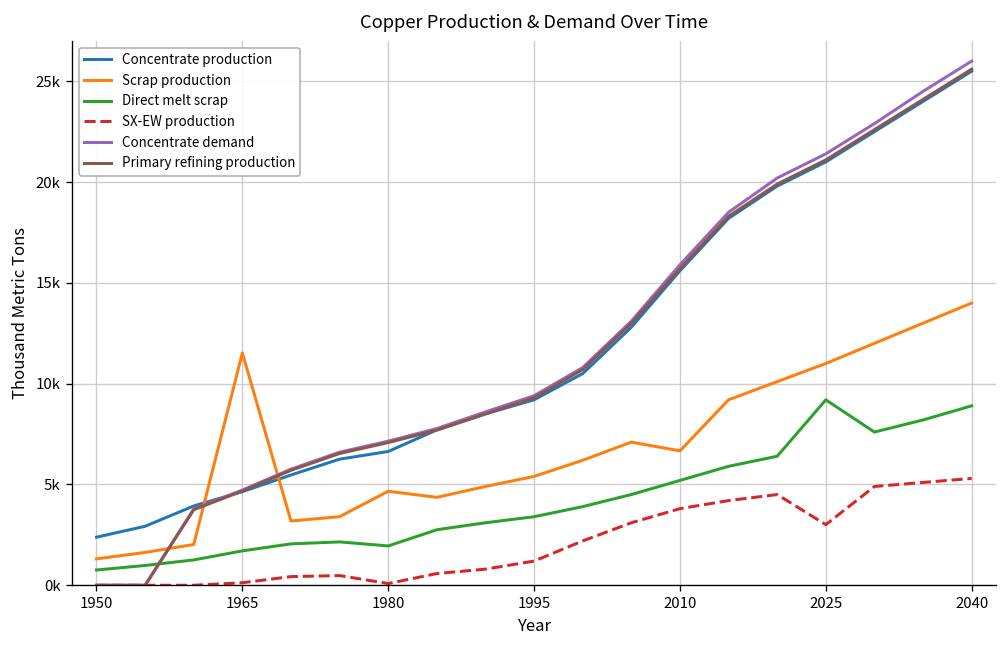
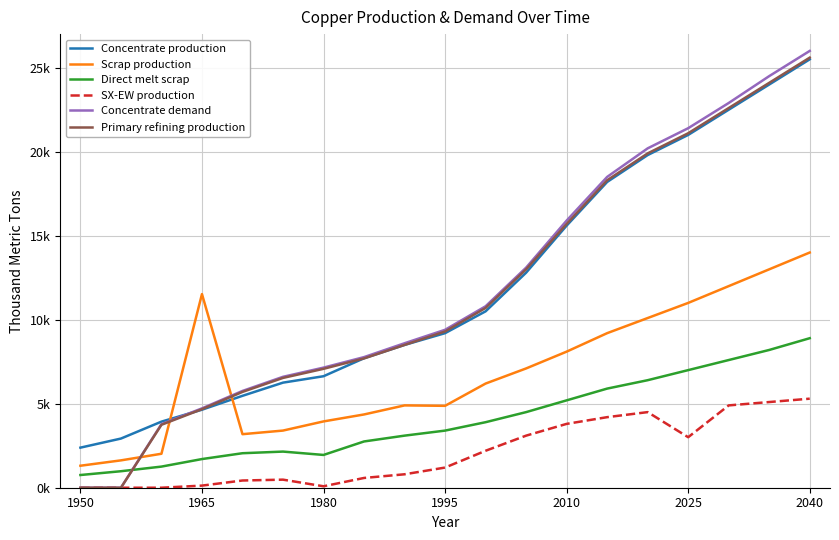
  {
    "Concentrate production": {
      "1950": 2400,
      "1980": 6600
    },
    "Scrap production": {
      "1950": 1300,
      "1965": 11500,
-     "1980": 4700,
-     "1995": 5400,
-     "2010": 6700,
+     "1980": 3900,
+     "1995": 4900,
+     "2010": 8100,
      "2025": 11000,
      "2040": 14000
    },
    "Direct melt scrap": {
      "1950": 800,
      "1965": 1700,
      "1980": 2000,
      "1995": 3400,
      "2010": 5200,
-     "2025": 9200,
+     "2025": 7000,
      "2040": 8900
    },
    "SX-EW production": {
      "1965": 100,
      "1980": 100,
      "1995": 1200,
      "2010": 3800,
      "2025": 3000,
      "2040": 5300
    },
    "Concentrate demand": {
      "2010": 15900,
      "2025": 21400,
      "2040": 26000
    }
  }
